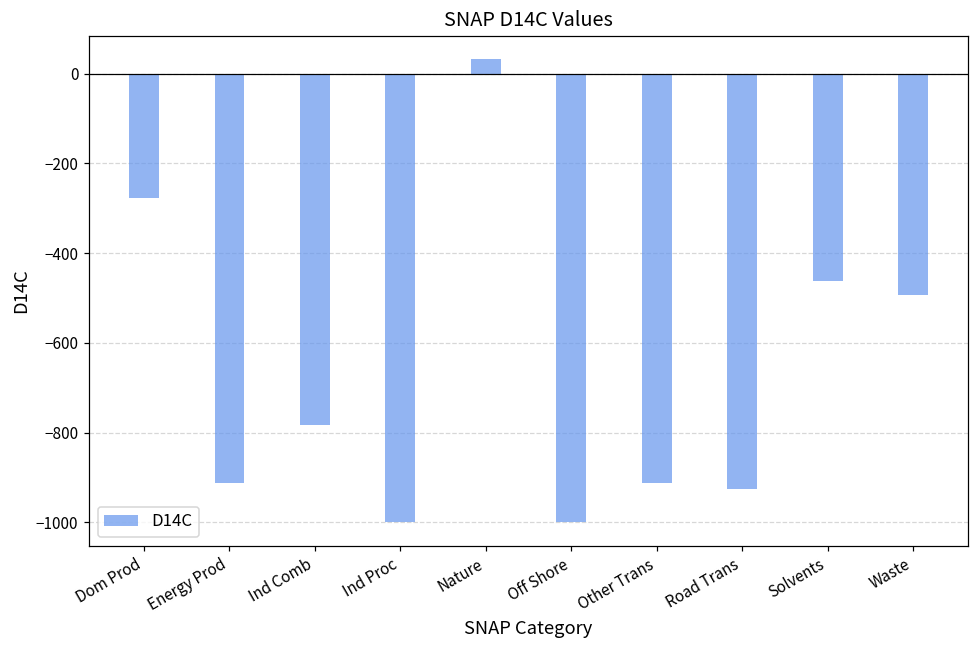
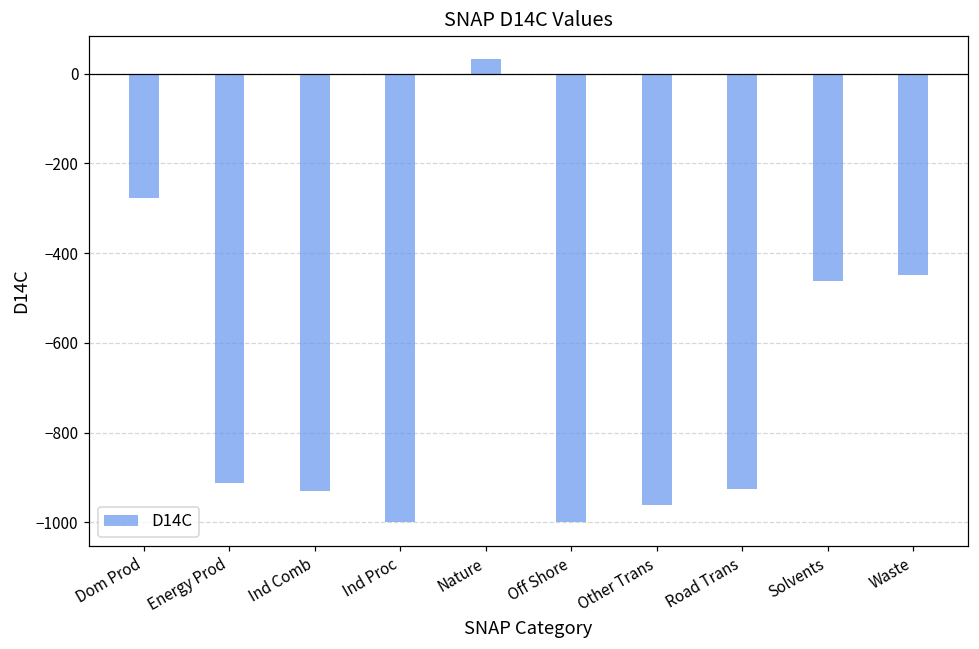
  {
    "Dom Prod": -280,
    "Energy Prod": -910,
-   "Ind Comb": -780,
+   "Ind Comb": -930,
    "Ind Proc": -1000,
    "Nature": 30,
    "Off Shore": -1000,
-   "Other Trans": -910,
+   "Other Trans": -960,
    "Road Trans": -930,
    "Solvents": -460,
-   "Waste": -490
+   "Waste": -450
  }
